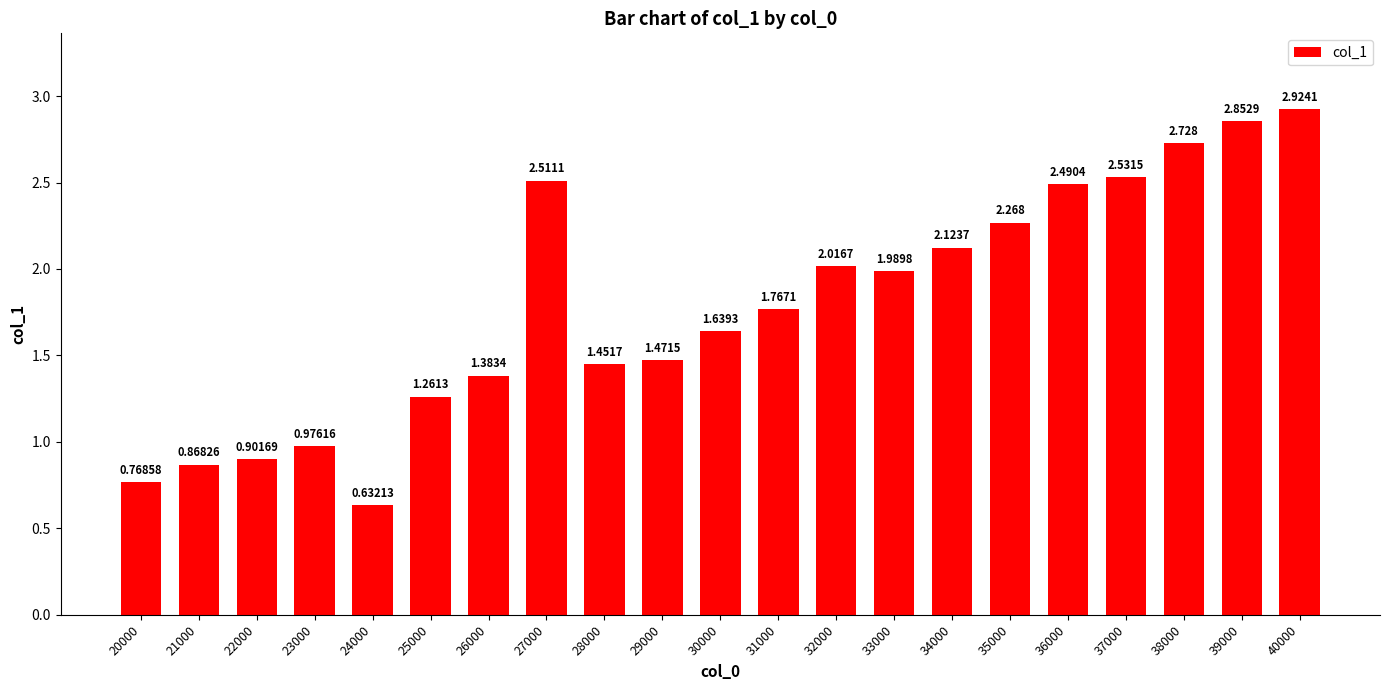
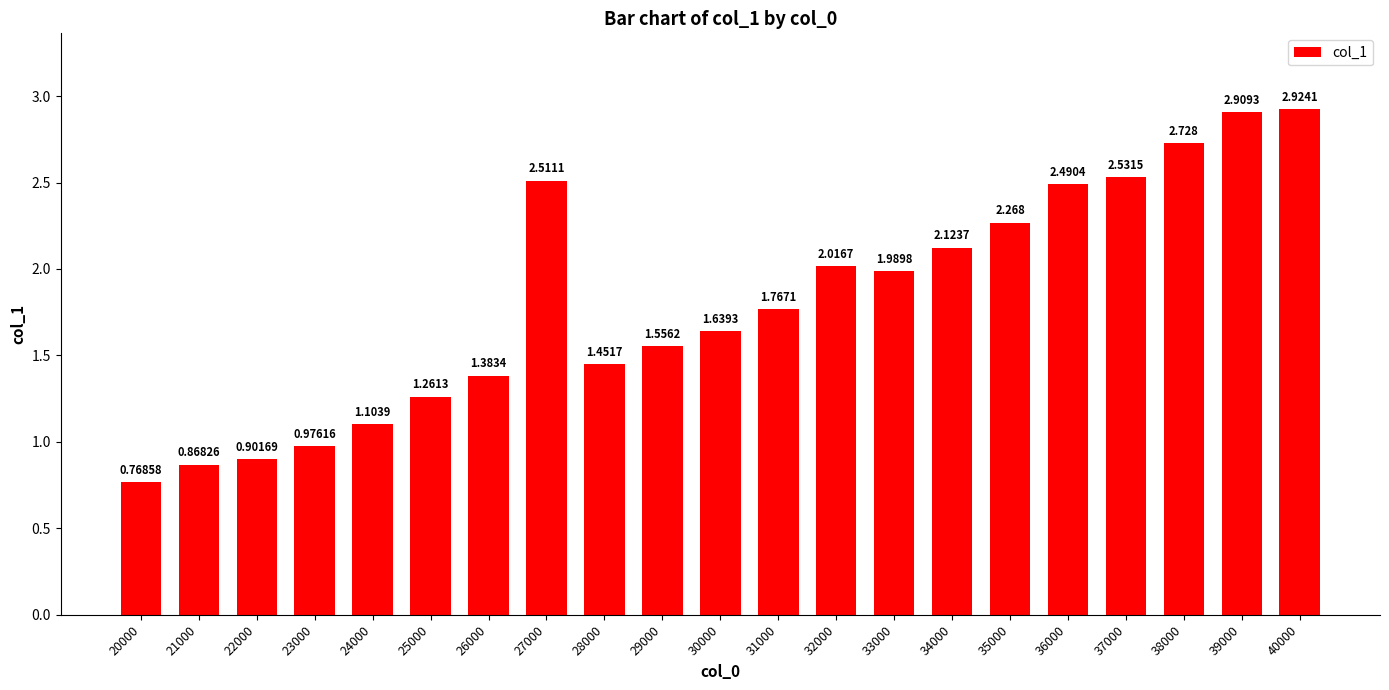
  {
    "20000": 0.76858,
    "21000": 0.86826,
    "22000": 0.90169,
    "23000": 0.97616,
-   "24000": 0.63213,
+   "24000": 1.1039,
    "25000": 1.2613,
    "26000": 1.3834,
    "27000": 2.5111,
    "28000": 1.4517,
-   "29000": 1.4715,
+   "29000": 1.5562,
    "30000": 1.6393,
    "31000": 1.7671,
    "32000": 2.0167,
    "33000": 1.9898,
    "34000": 2.1237,
    "35000": 2.268,
    "36000": 2.4904,
    "37000": 2.5315,
    "38000": 2.728,
-   "39000": 2.8529,
+   "39000": 2.9093,
    "40000": 2.9241
  }
